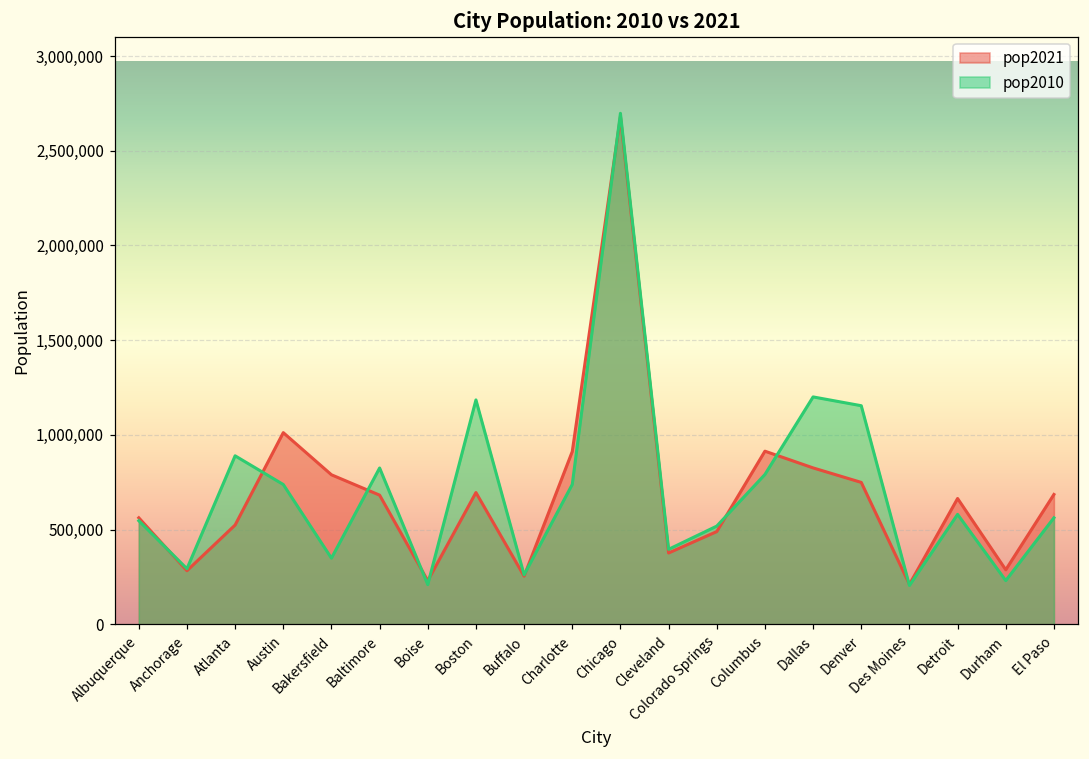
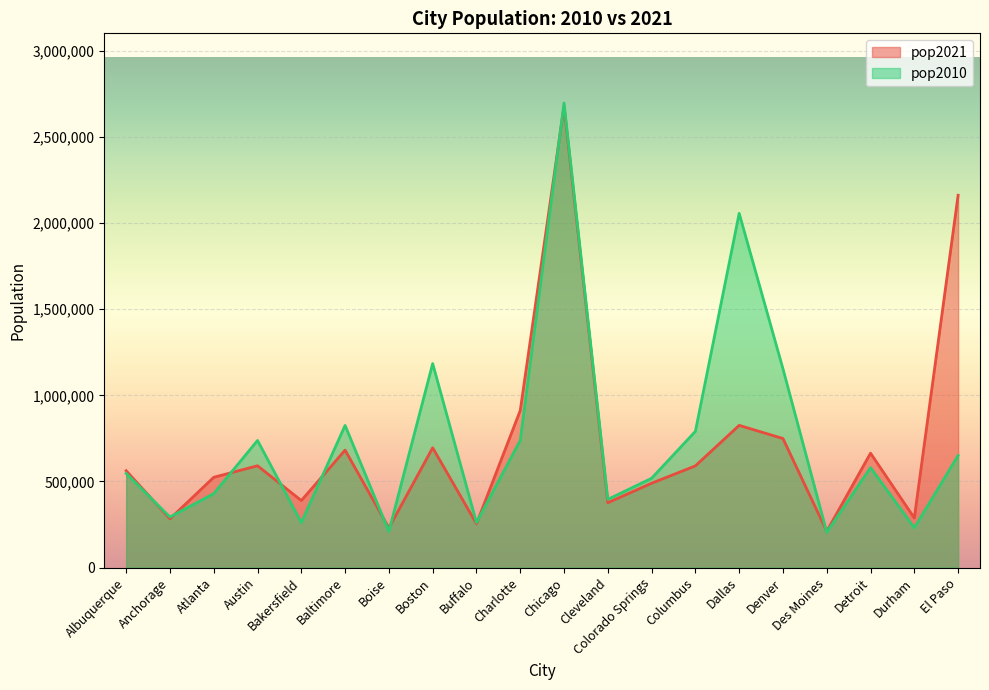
  {
    "pop2021": {
      "Albuquerque": "560,000",
      "Atlanta": "520,000",
-     "Austin": "1,010,000",
-     "Bakersfield": "790,000",
+     "Austin": "590,000",
+     "Bakersfield": "390,000",
      "Baltimore": "680,000",
      "Boise": "230,000",
      "Boston": "700,000",
      "Charlotte": "910,000",
      "Chicago": "2,680,000",
      "Cleveland": "380,000",
      "Colorado Springs": "490,000",
-     "Columbus": "910,000",
+     "Columbus": "590,000",
      "Dallas": "830,000",
      "Denver": "750,000",
      "Detroit": "660,000",
      "Durham": "290,000",
-     "El Paso": "690,000"
+     "El Paso": "2,160,000"
    },
    "pop2010": {
      "Albuquerque": "550,000",
-     "Atlanta": "890,000",
+     "Atlanta": "430,000",
      "Austin": "740,000",
-     "Bakersfield": "350,000",
+     "Bakersfield": "260,000",
      "Baltimore": "830,000",
      "Boise": "210,000",
      "Boston": "1,180,000",
      "Charlotte": "740,000",
      "Chicago": "2,700,000",
      "Cleveland": "400,000",
      "Colorado Springs": "520,000",
      "Columbus": "790,000",
-     "Dallas": "1,200,000",
+     "Dallas": "2,060,000",
      "Denver": "1,150,000",
      "Detroit": "580,000",
      "Durham": "230,000",
-     "El Paso": "560,000"
+     "El Paso": "650,000"
    }
  }
